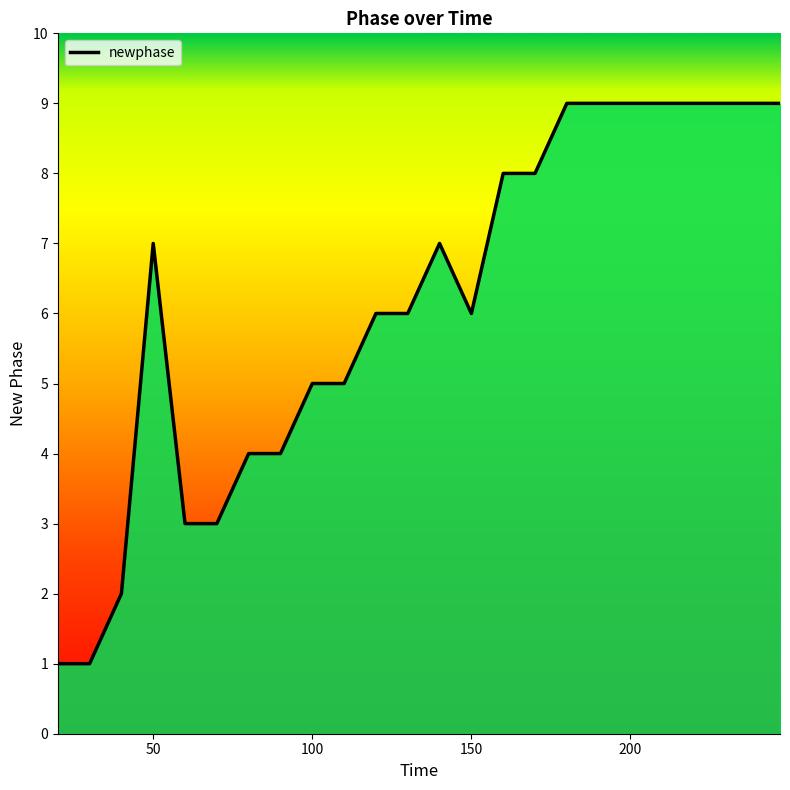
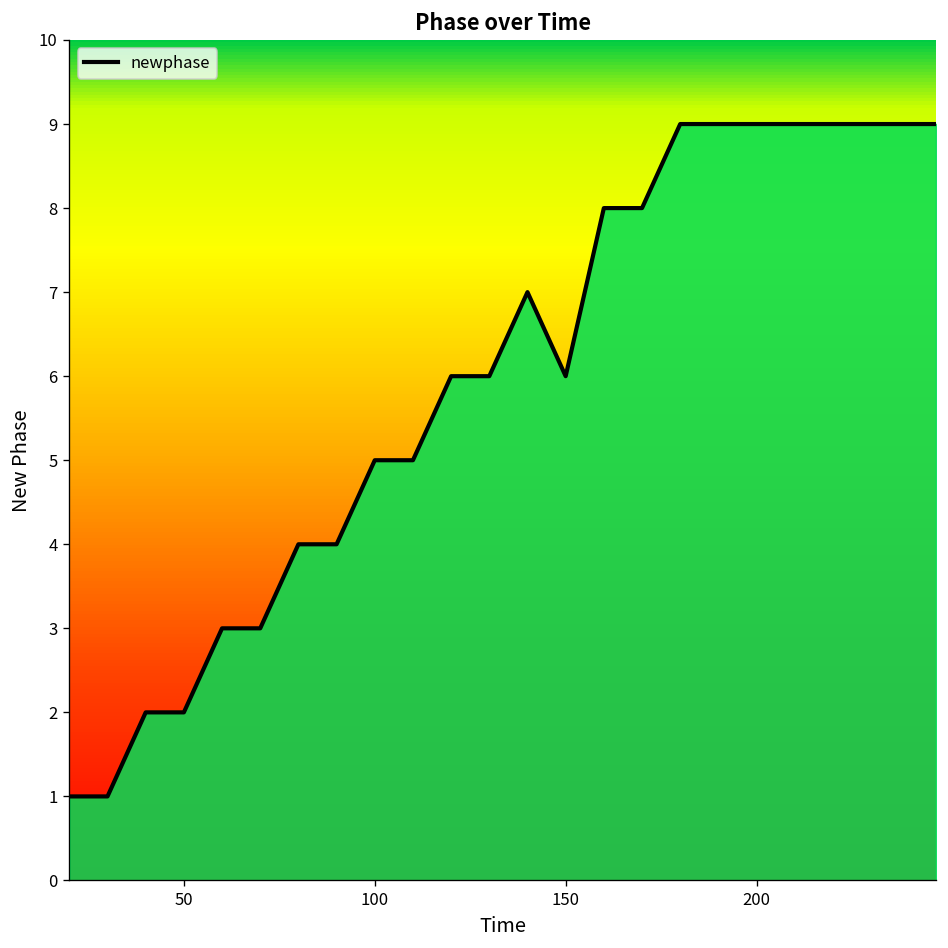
  {
-   "50": 7,
+   "50": 2,
    "100": 5,
    "150": 6,
    "200": 9
  }
